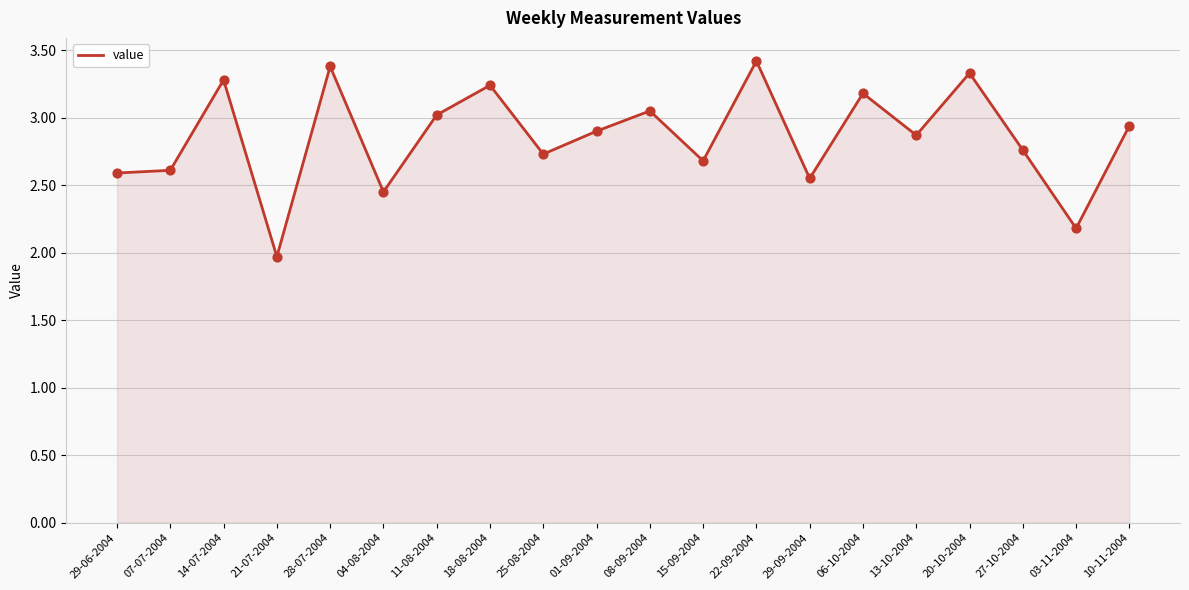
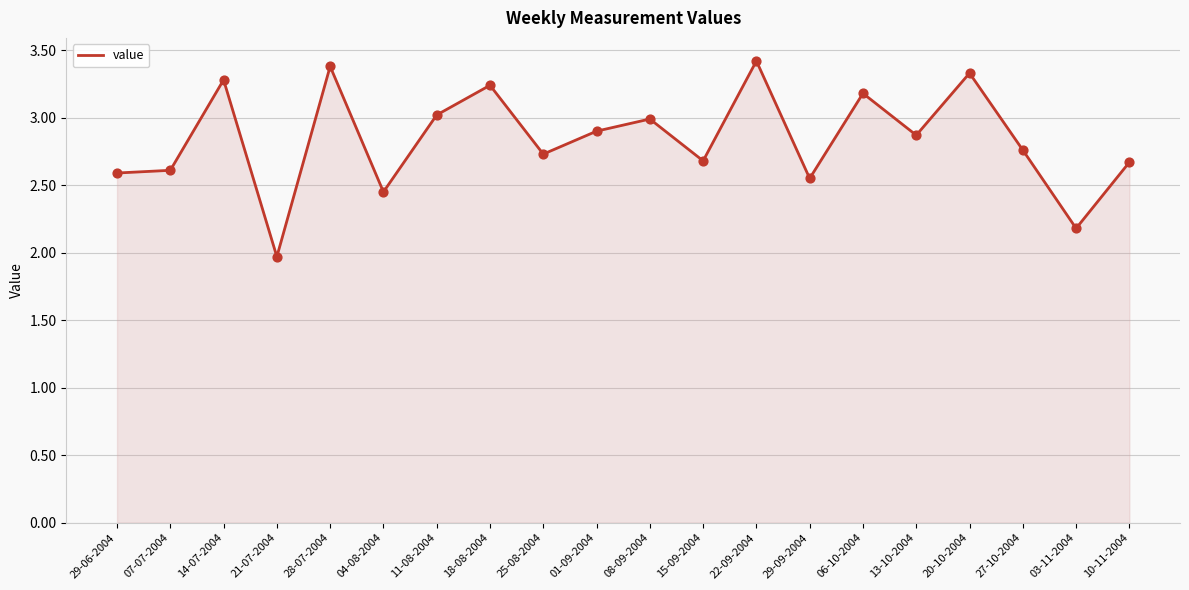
  {
    "29-06-2004": 2.59,
    "07-07-2004": 2.61,
    "14-07-2004": 3.28,
    "21-07-2004": 1.97,
    "28-07-2004": 3.38,
    "04-08-2004": 2.45,
    "11-08-2004": 3.02,
    "18-08-2004": 3.24,
    "25-08-2004": 2.73,
    "01-09-2004": 2.90,
-   "08-09-2004": 3.05,
+   "08-09-2004": 2.99,
    "15-09-2004": 2.68,
    "22-09-2004": 3.42,
    "29-09-2004": 2.55,
    "06-10-2004": 3.18,
    "13-10-2004": 2.87,
    "20-10-2004": 3.33,
    "27-10-2004": 2.76,
    "03-11-2004": 2.18,
-   "10-11-2004": 2.94
+   "10-11-2004": 2.67
  }
